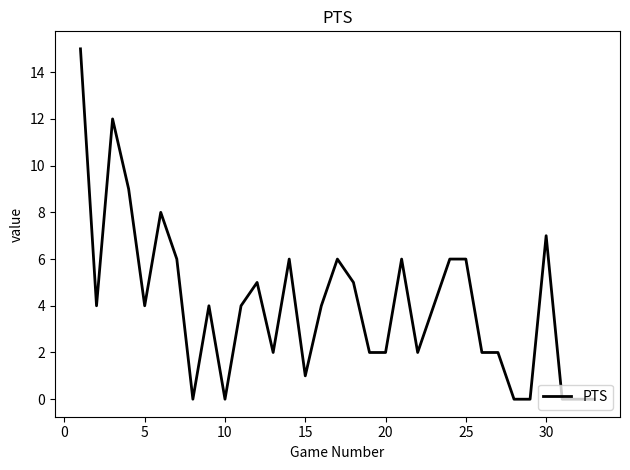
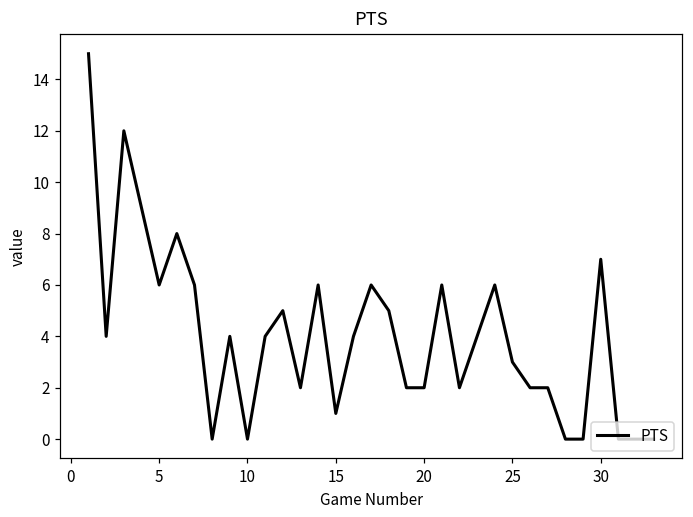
  {
-   "5": 4,
+   "5": 6,
    "10": 0,
    "15": 1,
    "20": 2,
-   "25": 6,
+   "25": 3,
    "30": 7
  }
